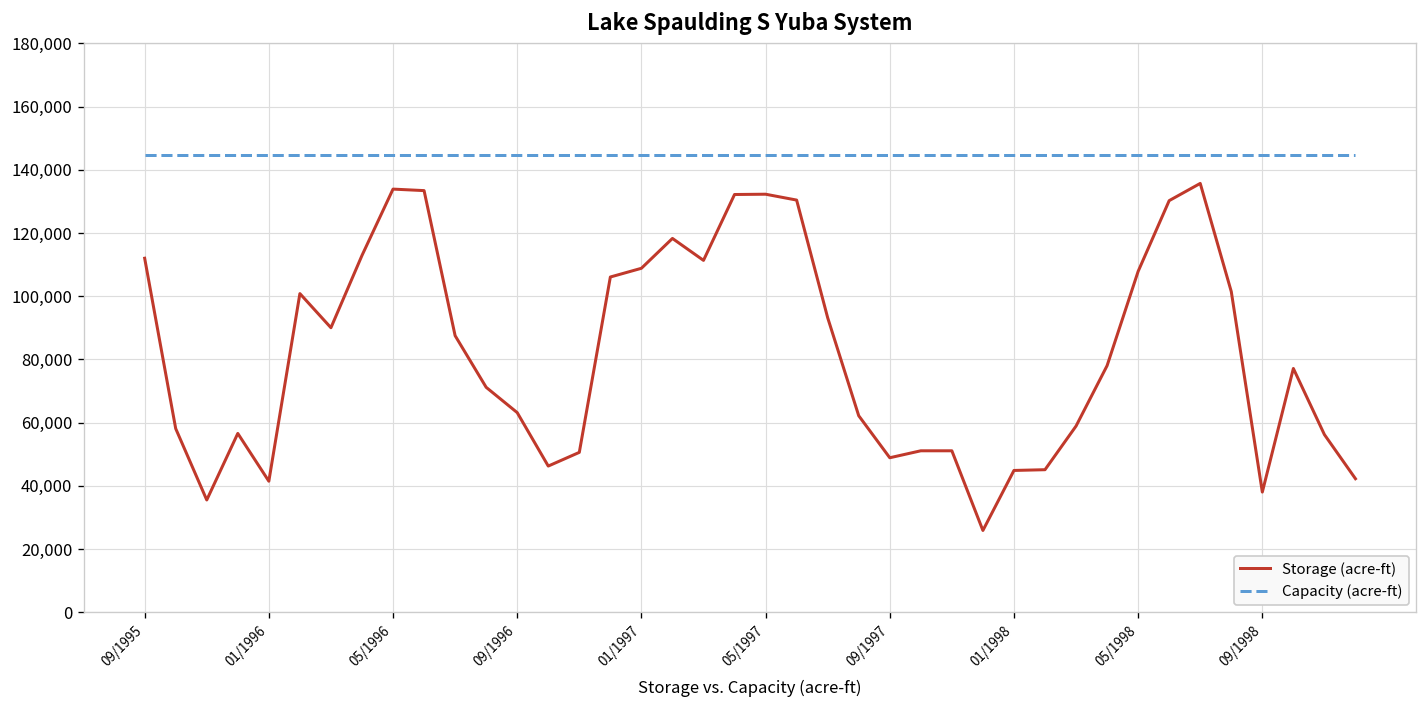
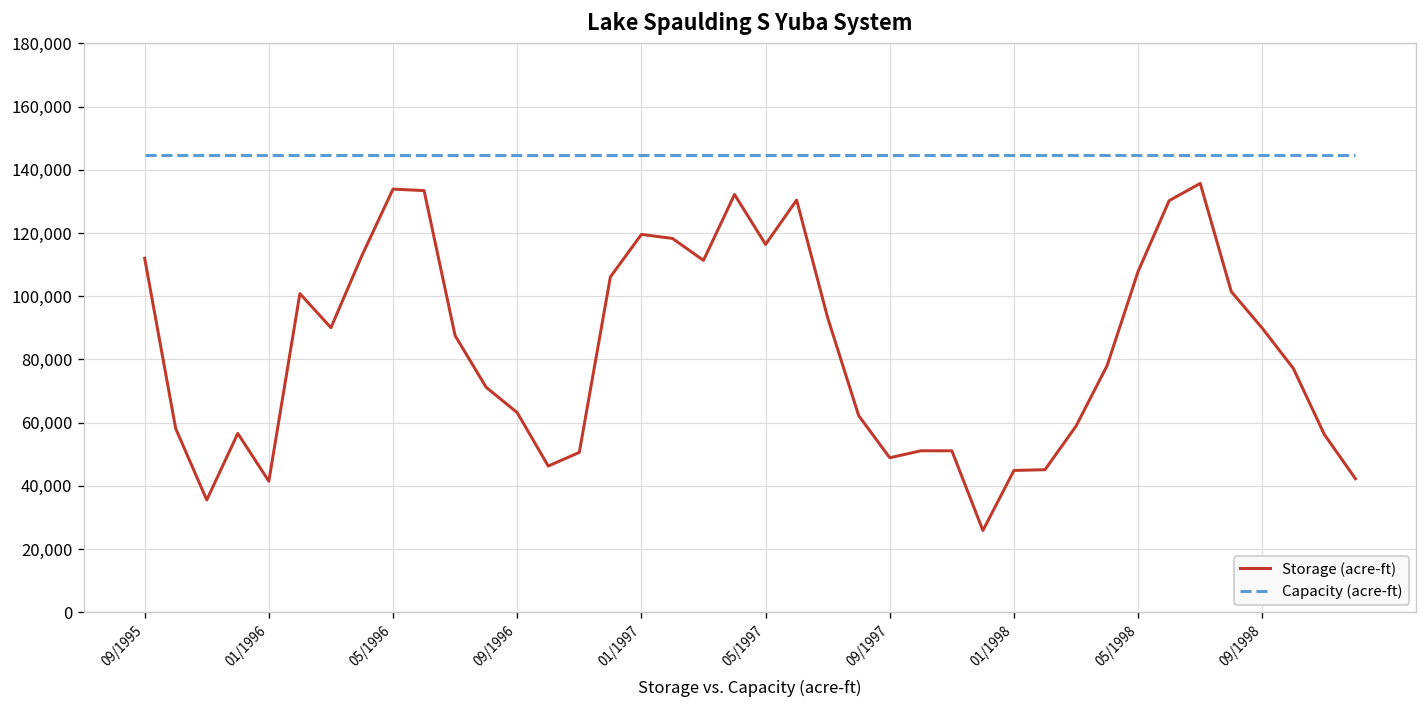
  {
    "Storage (acre-ft)": {
      "09/1995": "112,000",
      "01/1996": "42,000",
      "05/1996": "134,000",
      "09/1996": "63,000",
-     "01/1997": "109,000",
-     "05/1997": "132,000",
+     "01/1997": "120,000",
+     "05/1997": "116,000",
      "09/1997": "49,000",
      "01/1998": "45,000",
      "05/1998": "108,000",
-     "09/1998": "38,000"
+     "09/1998": "90,000"
    },
    "Capacity (acre-ft)": {
      "09/1995": "145,000",
      "01/1996": "145,000",
      "05/1996": "145,000",
      "09/1996": "145,000",
      "01/1997": "145,000",
      "05/1997": "145,000",
      "09/1997": "145,000",
      "01/1998": "145,000",
      "05/1998": "145,000",
      "09/1998": "145,000"
    }
  }
